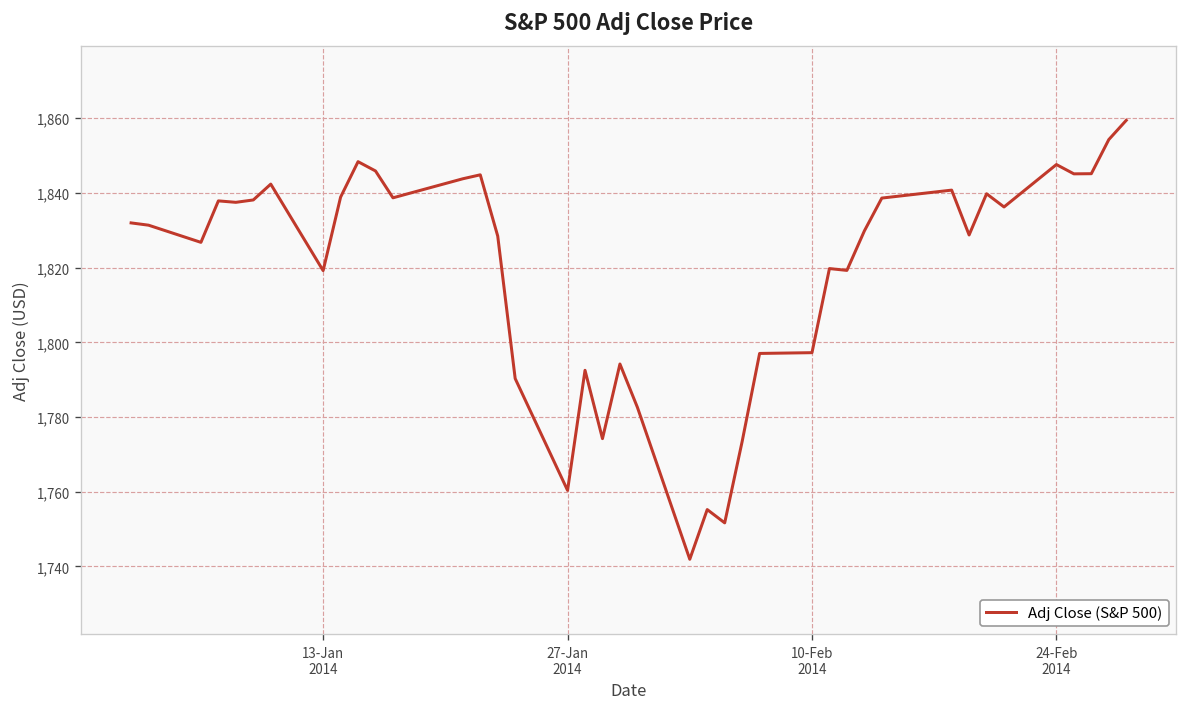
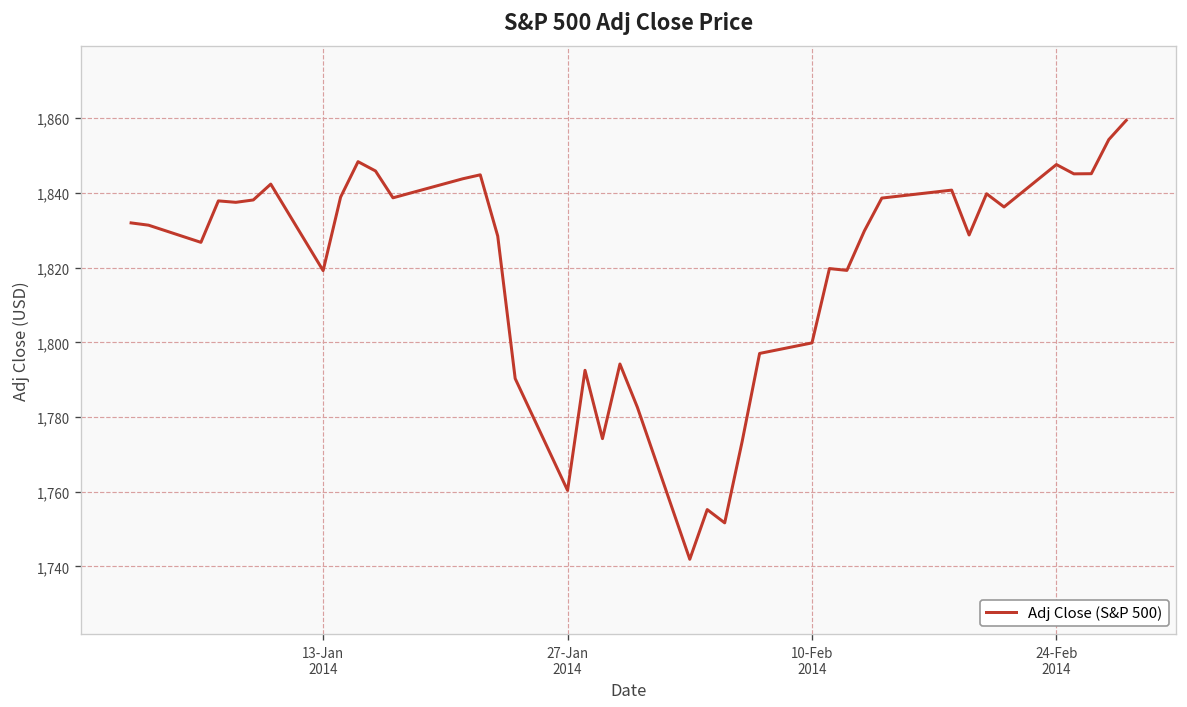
  {
    "13-Jan 2014": "1,819",
    "27-Jan 2014": "1,760",
-   "10-Feb 2014": "1,797",
+   "10-Feb 2014": "1,800",
    "24-Feb 2014": "1,848"
  }
